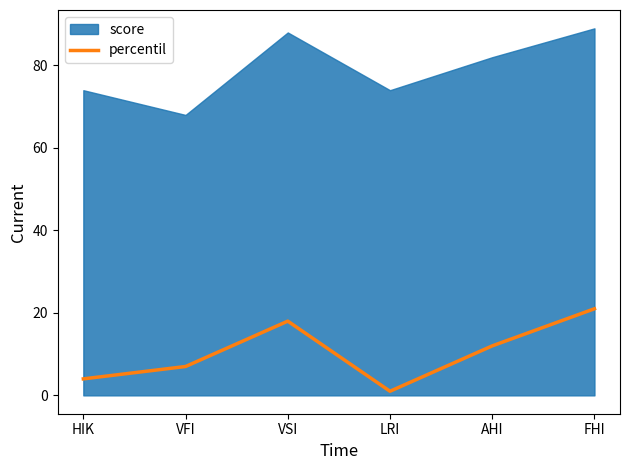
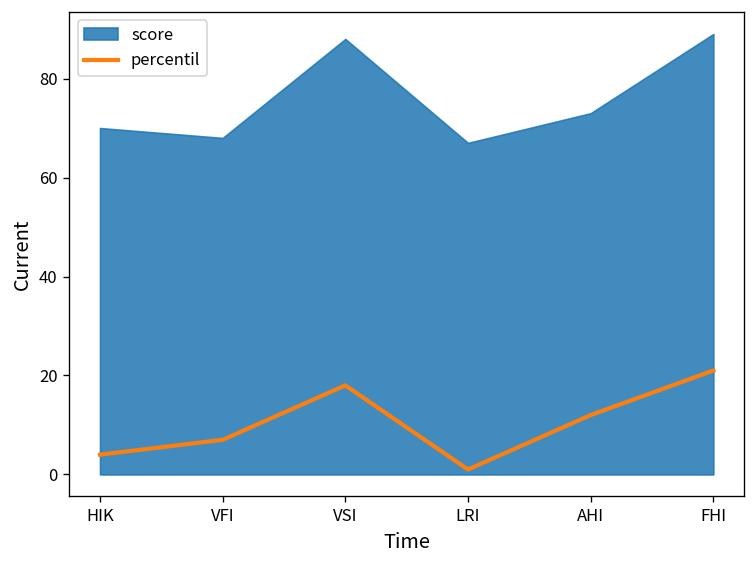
  {
    "score": {
-     "HIK": 74,
+     "HIK": 70,
      "VFI": 68,
      "VSI": 88,
-     "LRI": 74,
-     "AHI": 82,
+     "LRI": 67,
+     "AHI": 73,
      "FHI": 89
    },
    "percentil": {
      "HIK": 4,
      "VFI": 7,
      "VSI": 18,
      "LRI": 1,
      "AHI": 12,
      "FHI": 21
    }
  }
